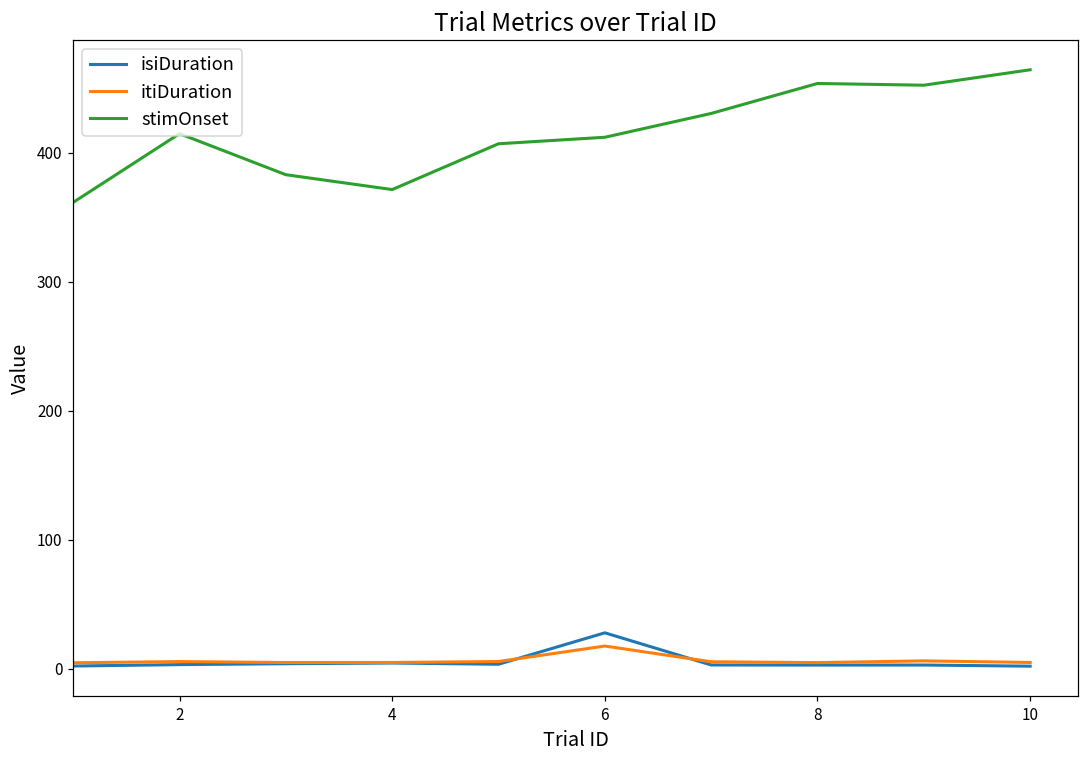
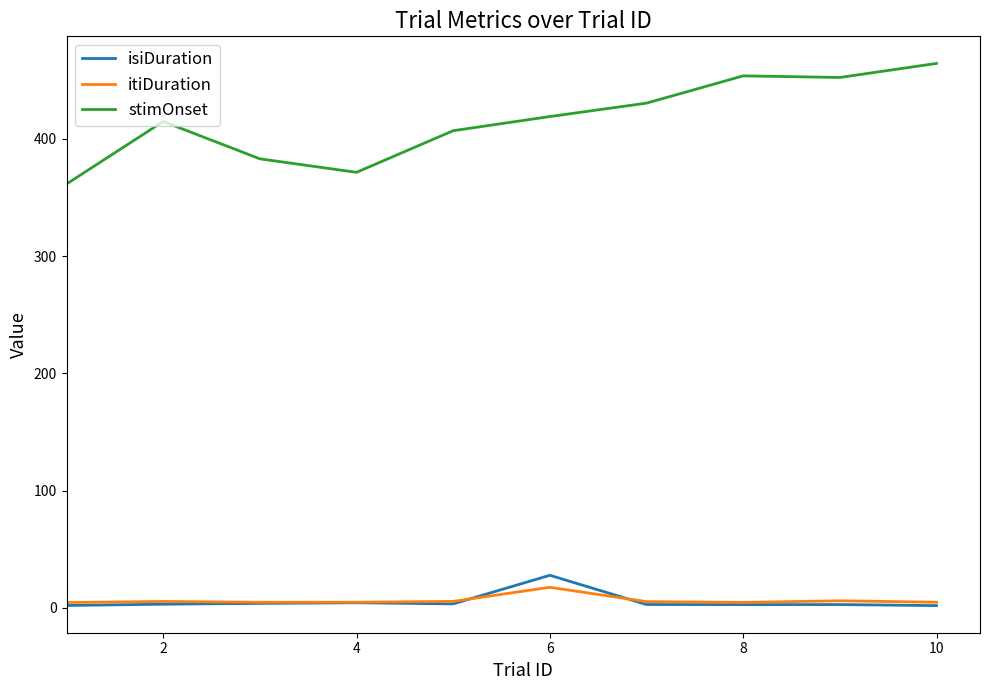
  {
    "isiDuration": {
      "2": 3,
      "6": 28,
      "10": 2
    },
    "itiDuration": {
      "2": 6,
      "6": 18,
      "10": 5
    },
    "stimOnset": {
      "4": 371,
-     "6": 412,
+     "6": 419,
      "8": 454,
      "10": 464
    }
  }
